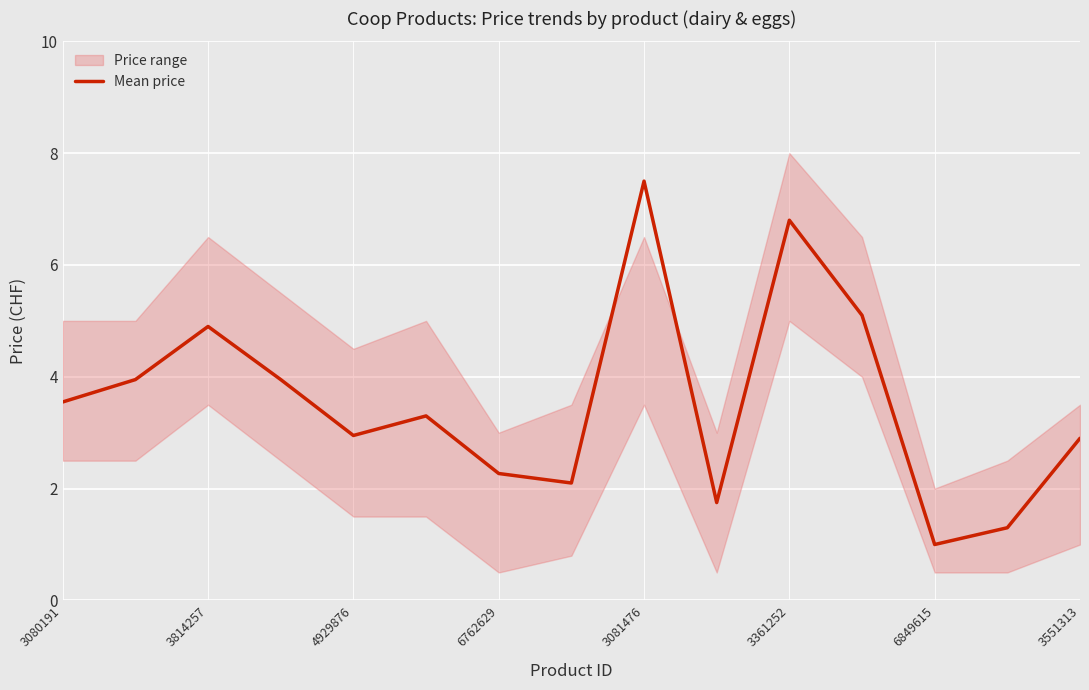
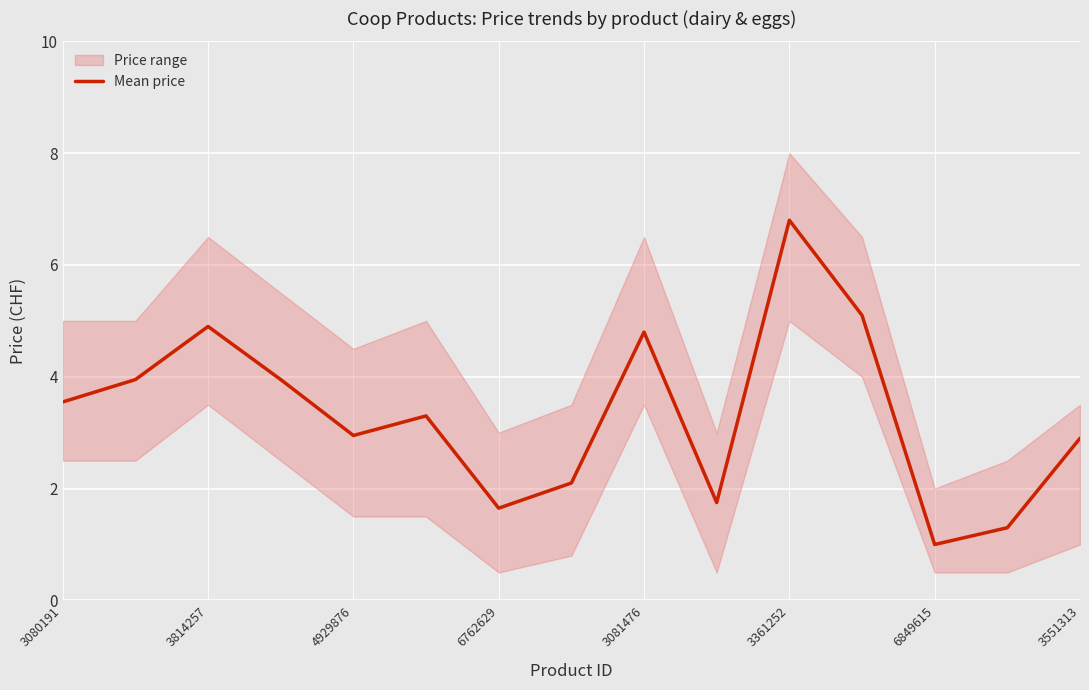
  {
    "Mean price": {
      "3080191": 3.6,
      "3814257": 4.9,
      "4929876": 3.0,
-     "6762629": 2.3,
-     "3081476": 7.5,
+     "6762629": 1.7,
+     "3081476": 4.8,
      "3361252": 6.8,
      "6849615": 1.0,
      "3551313": 2.9
    }
  }
